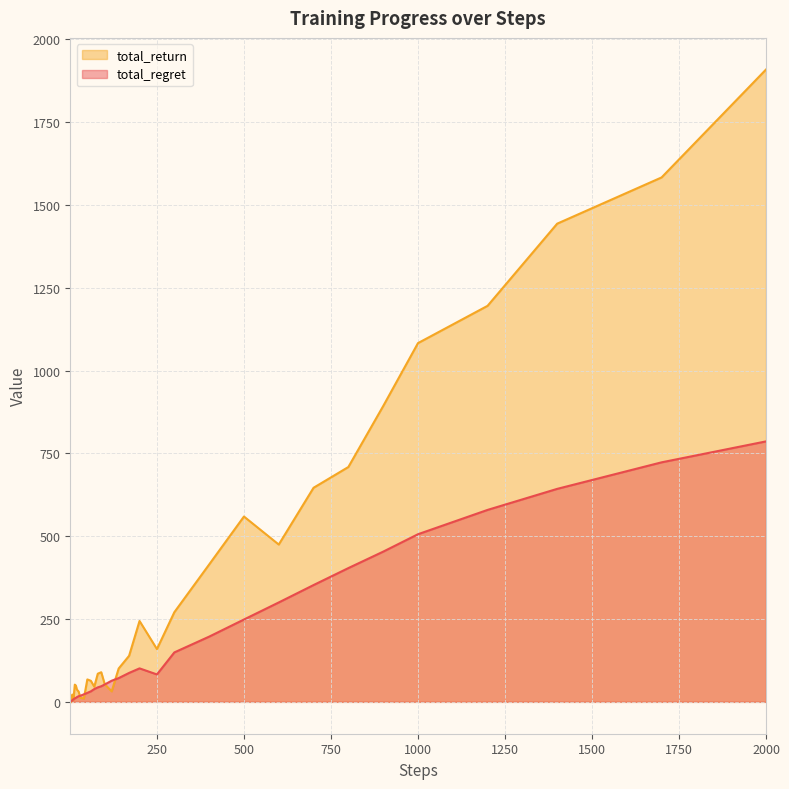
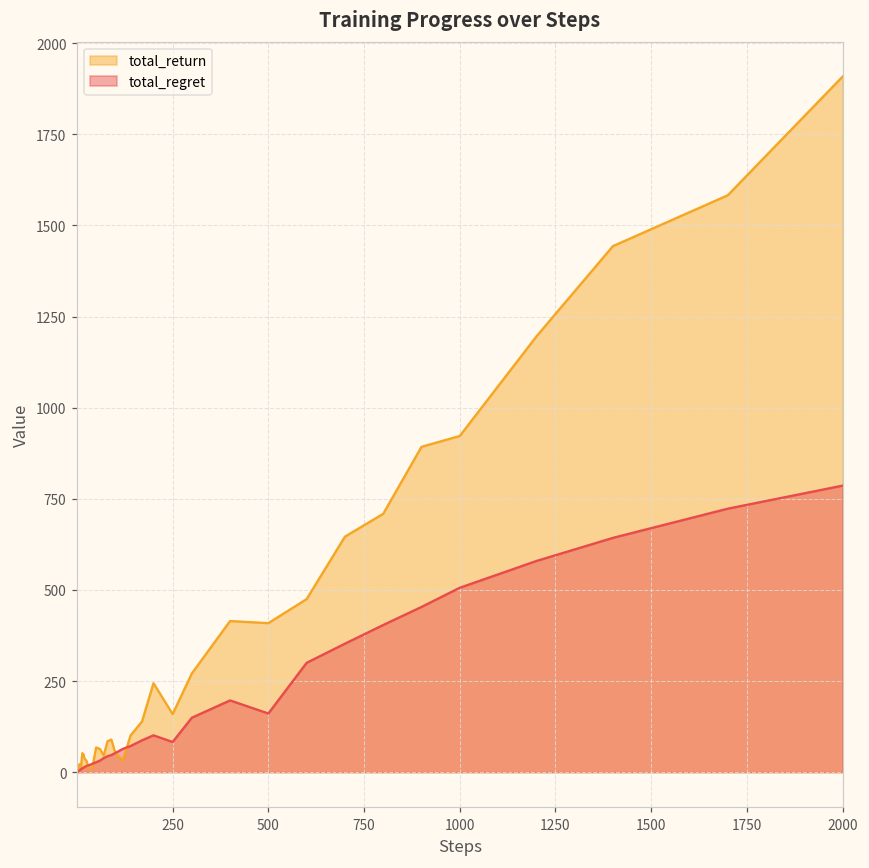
  {
    "total_return": {
      "250": 160,
-     "500": 560,
-     "1000": 1080,
+     "500": 410,
+     "1000": 920,
      "2000": 1910
    },
    "total_regret": {
      "250": 80,
-     "500": 250,
+     "500": 160,
      "1000": 510,
      "2000": 790
    }
  }
